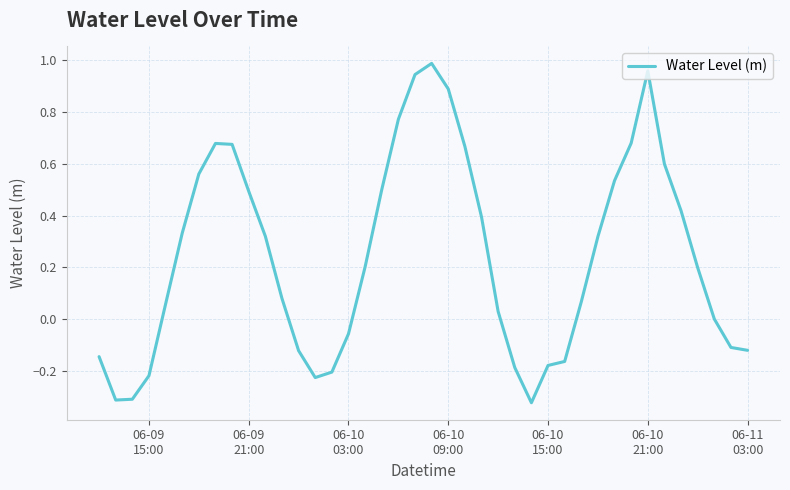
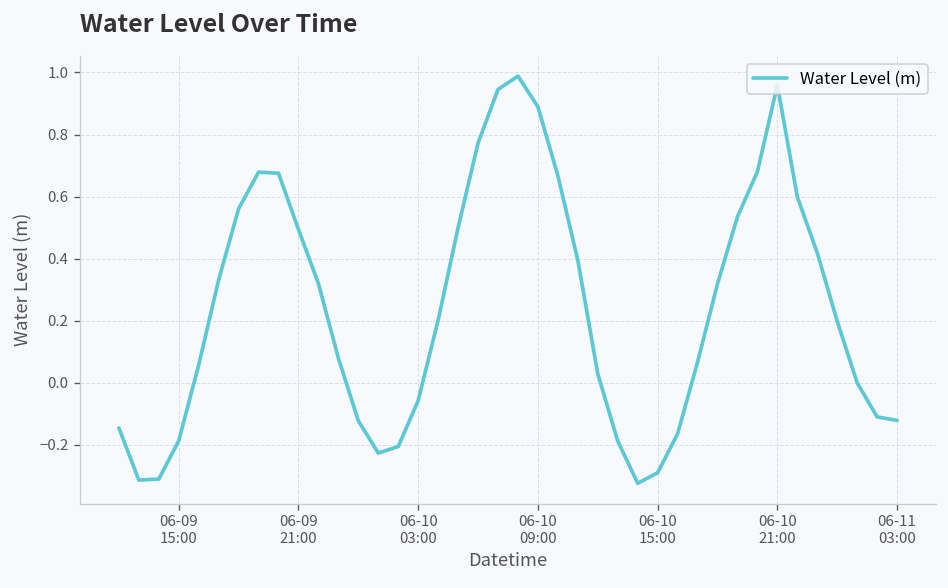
  {
-   "06-09 15:00": -0.22,
+   "06-09 15:00": -0.19,
    "06-09 21:00": 0.49,
    "06-10 03:00": -0.06,
    "06-10 09:00": 0.89,
-   "06-10 15:00": -0.18,
+   "06-10 15:00": -0.29,
    "06-11 03:00": -0.12
  }
